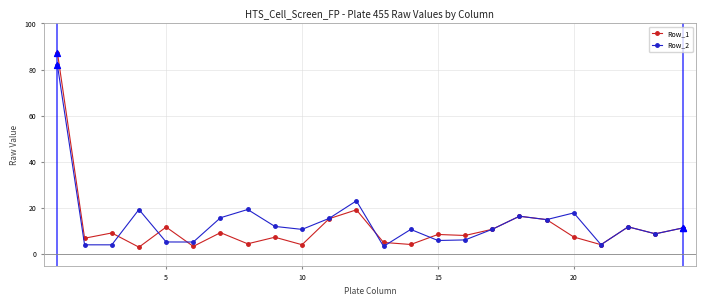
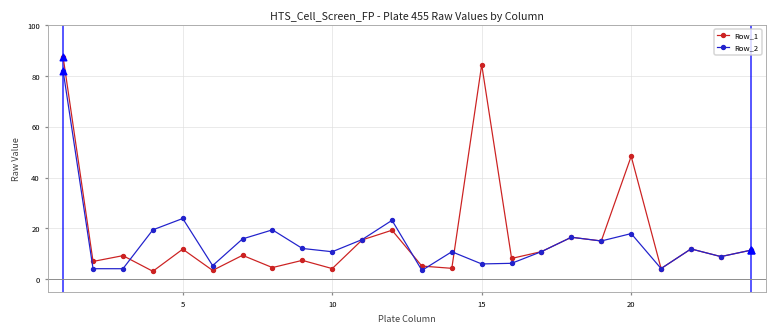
  {
    "Row_1": {
      "5": 12,
      "10": 4,
-     "15": 9,
-     "20": 7
+     "15": 84,
+     "20": 48
    },
    "Row_2": {
-     "5": 5,
+     "5": 24,
      "10": 11,
      "15": 6,
      "20": 18
    }
  }
